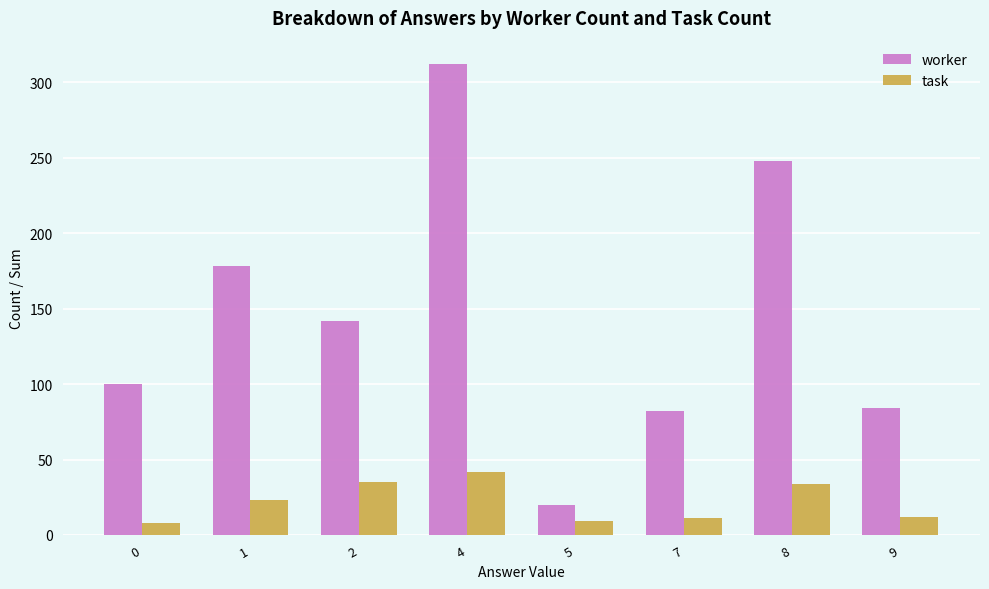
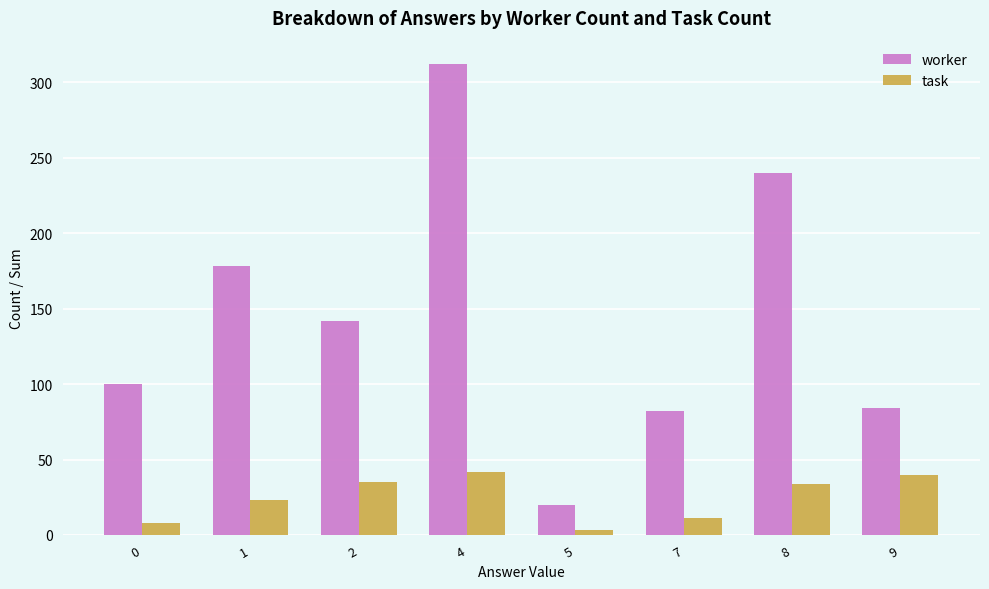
  {
    "worker": {
      "0": 100,
      "1": 178,
      "2": 142,
      "4": 312,
      "5": 20,
      "7": 82,
-     "8": 248,
+     "8": 240,
      "9": 84
    },
    "task": {
      "0": 8,
      "1": 23,
      "2": 35,
      "4": 42,
-     "5": 9,
+     "5": 3,
      "7": 11,
      "8": 34,
-     "9": 12
+     "9": 40
    }
  }
